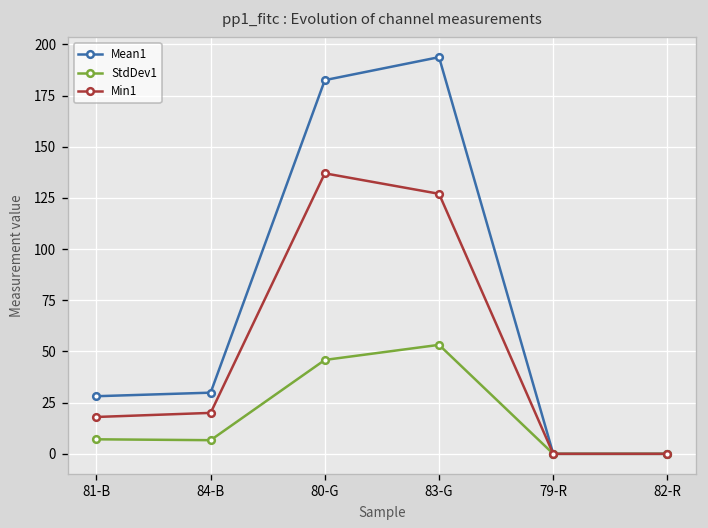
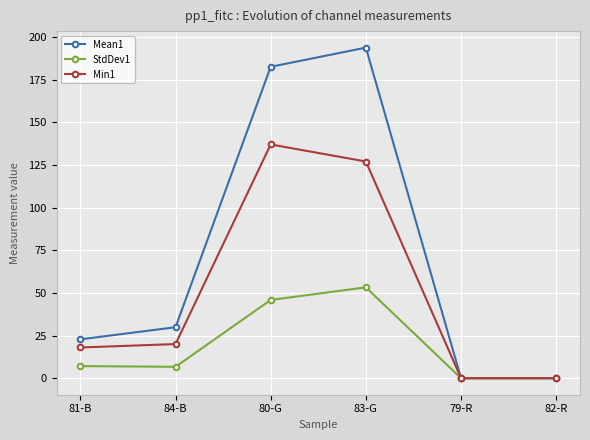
  {
    "Mean1": {
-     "81-B": 28,
+     "81-B": 23,
      "84-B": 30,
      "80-G": 183,
      "83-G": 194
    },
    "StdDev1": {
      "81-B": 7,
      "84-B": 7,
      "80-G": 46,
      "83-G": 53
    },
    "Min1": {
      "81-B": 18,
      "84-B": 20,
      "80-G": 137,
      "83-G": 127
    }
  }
